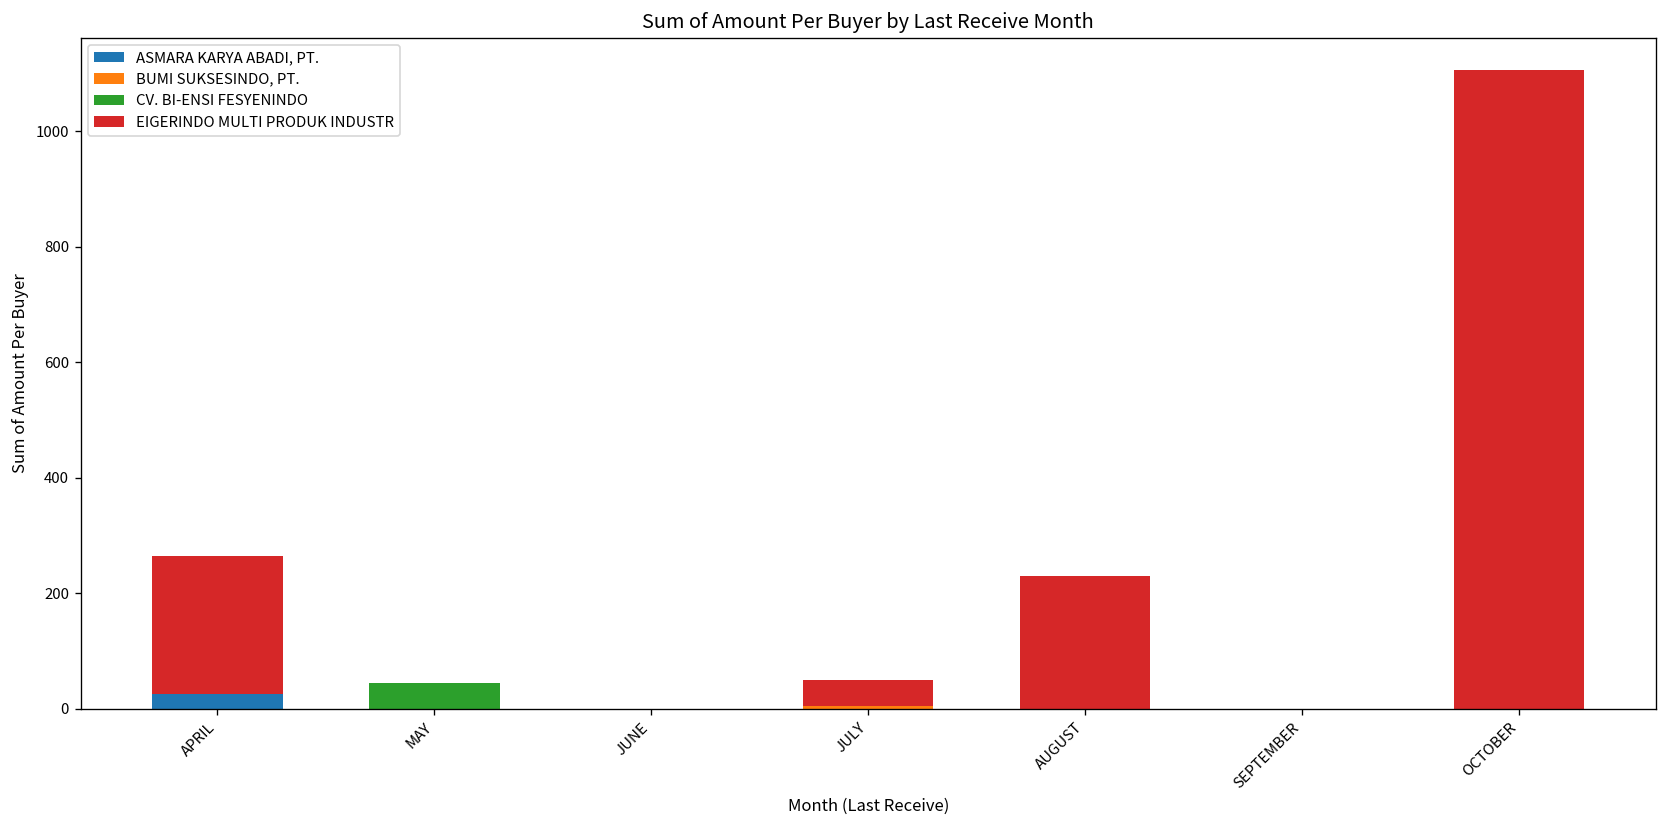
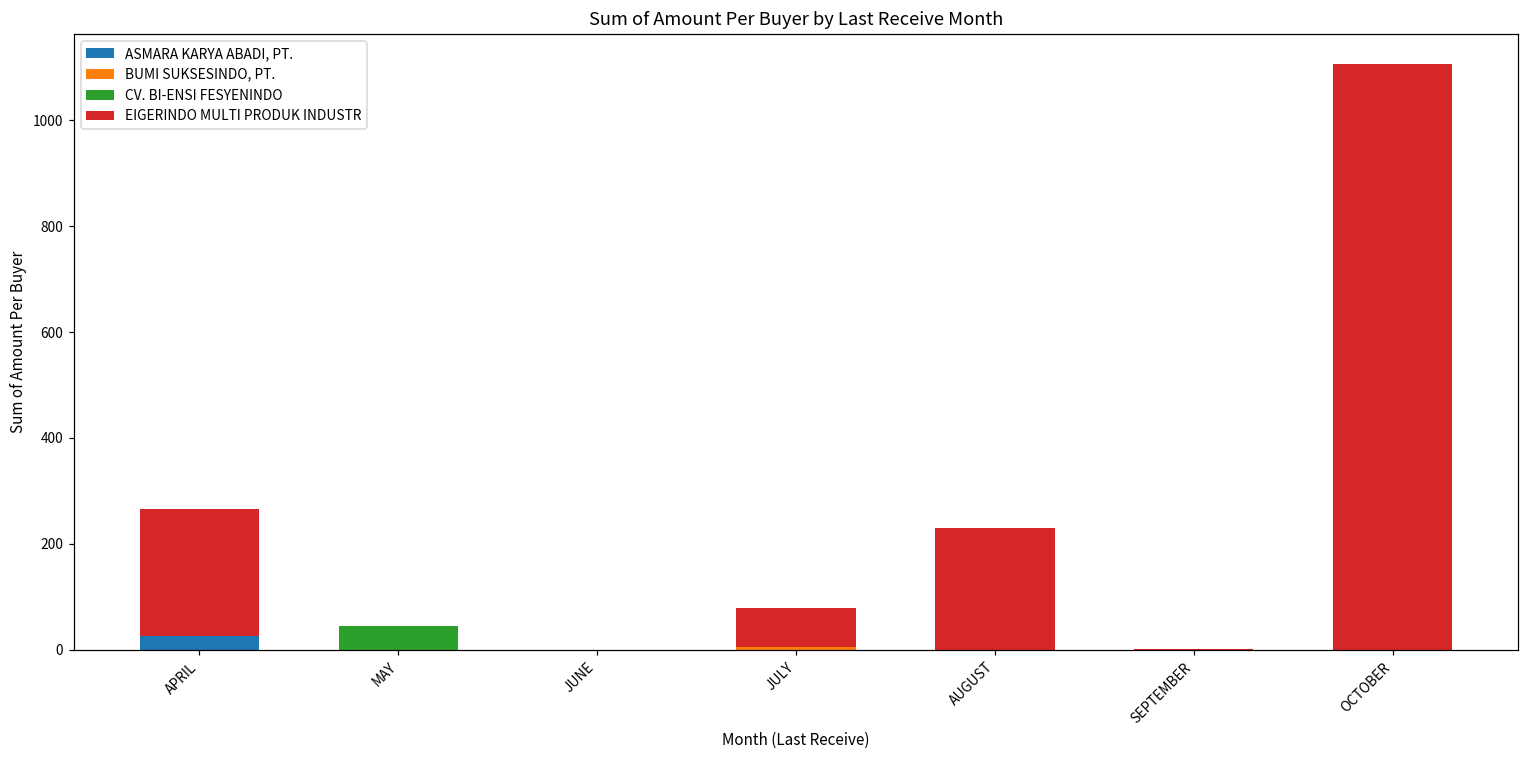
  {
    "ASMARA KARYA ABADI, PT.": {
      "APRIL": 30,
      "MAY": 0,
      "JUNE": 0,
      "JULY": 0,
      "AUGUST": 0,
      "SEPTEMBER": 0,
      "OCTOBER": 0
    },
    "EIGERINDO MULTI PRODUK INDUSTR": {
      "APRIL": 240,
      "MAY": 0,
      "JUNE": 0,
-     "JULY": 40,
+     "JULY": 70,
      "AUGUST": 230,
      "OCTOBER": 1110
    }
  }
